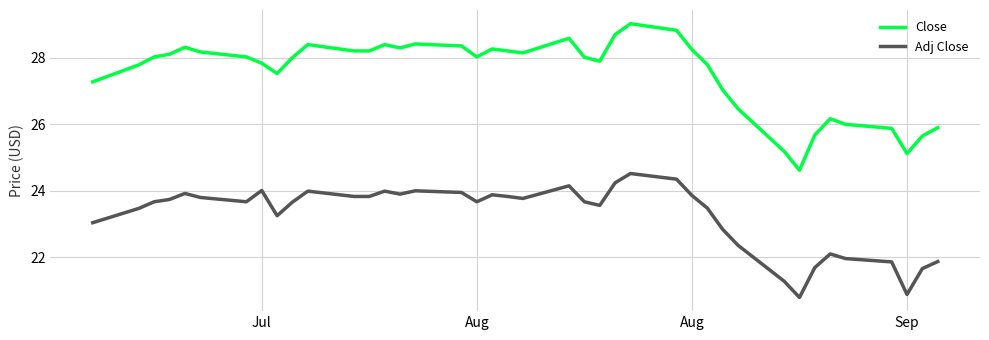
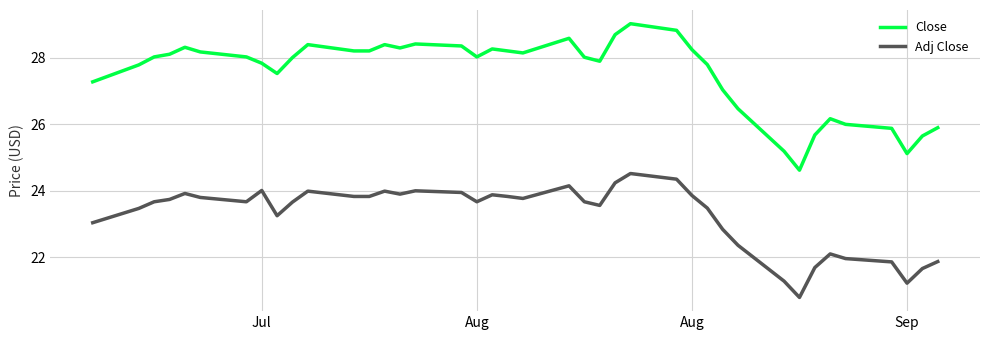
  {
    "Close": {
      "Jul": 27.8,
      "Sep": 25.1
    },
    "Adj Close": {
      "Jul": 24.0,
-     "Sep": 20.9
+     "Sep": 21.2
    }
  }
